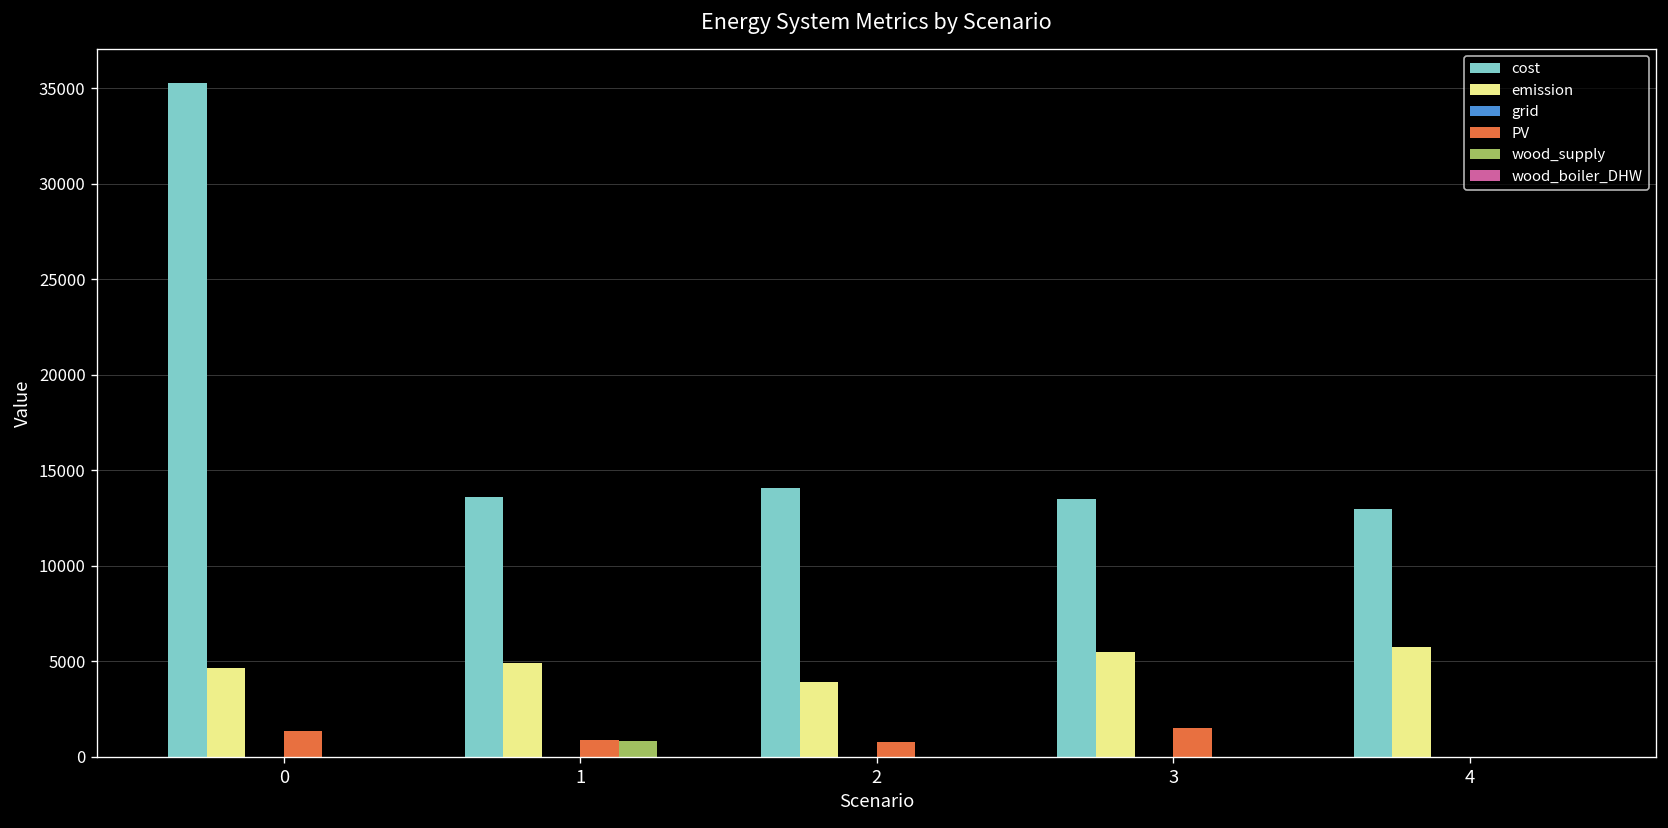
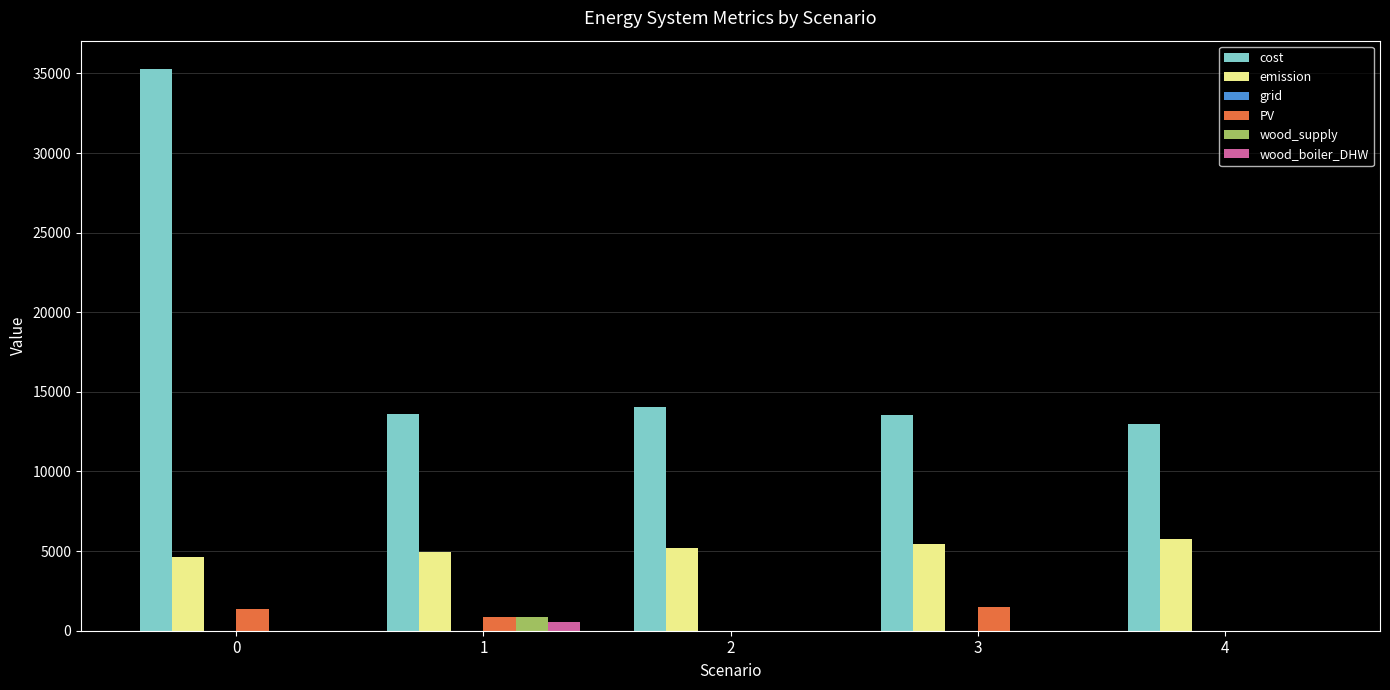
  {
    "cost": {
      "0": 35300,
      "1": 13600,
      "2": 14100,
      "3": 13500,
      "4": 13000
    },
    "emission": {
      "0": 4700,
      "1": 4900,
-     "2": 3900,
+     "2": 5200,
      "3": 5500,
      "4": 5700
    },
    "PV": {
      "0": 1300,
      "1": 900,
-     "2": 800,
+     "2": 0,
      "3": 1500,
      "4": 0
    },
    "wood_supply": {
      "1": 800,
      "2": 0,
      "3": 0
    },
    "wood_boiler_DHW": {
-     "1": 0,
+     "1": 500,
      "2": 0,
      "3": 0,
      "4": 0
    }
  }
